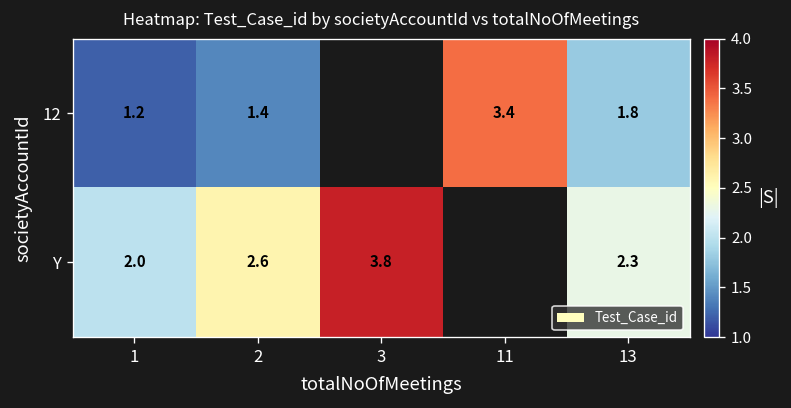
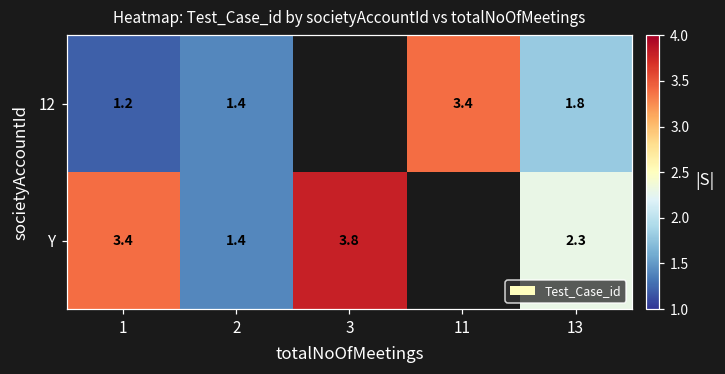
  {
    "12": {
      "1": 1.2,
      "2": 1.4,
      "11": 3.4,
      "13": 1.8
    },
    "Y": {
-     "1": 2.0,
-     "2": 2.6,
+     "1": 3.4,
+     "2": 1.4,
      "3": 3.8,
      "13": 2.3
    }
  }
